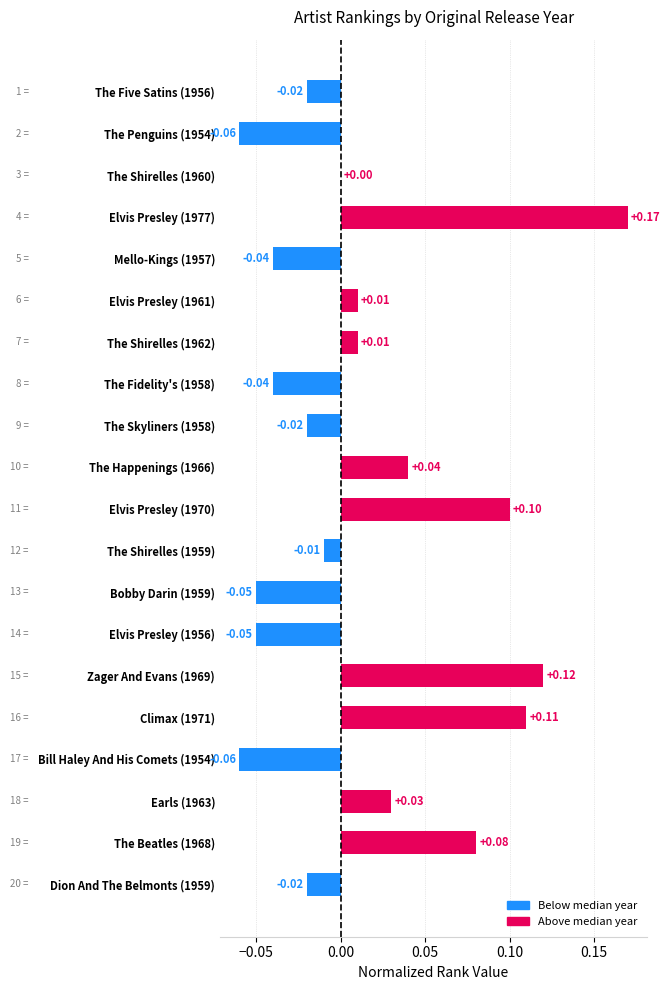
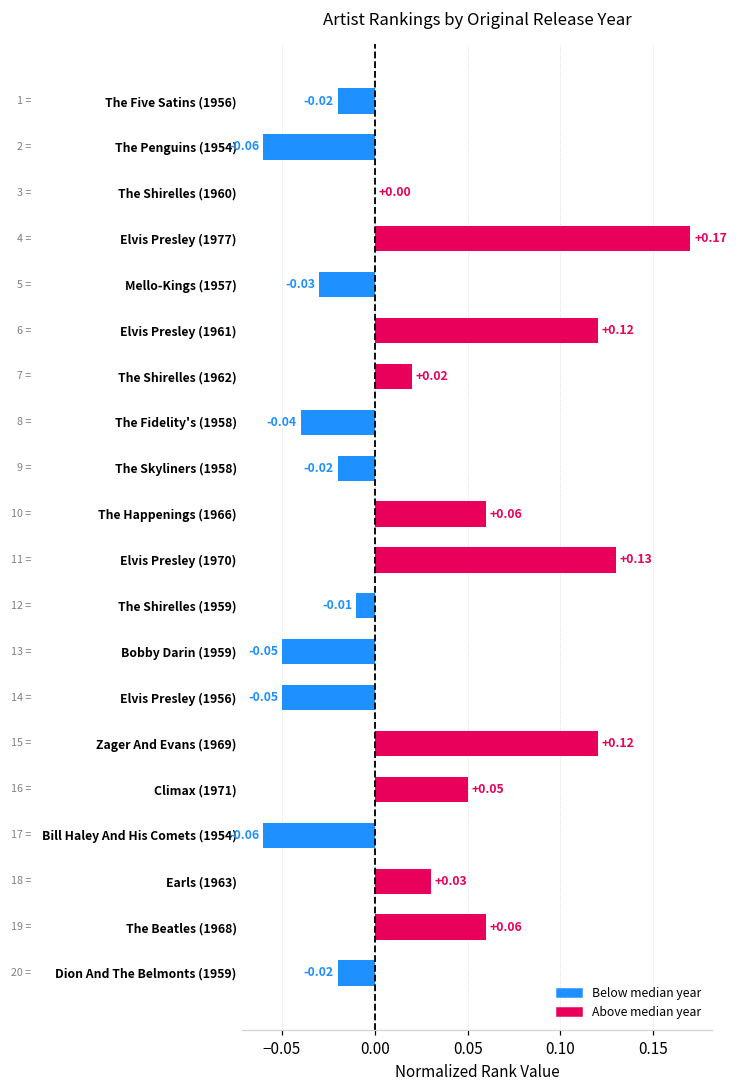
  {
    "The Five Satins (1956)": "-0.02",
    "The Penguins (1954)": "-0.06",
    "The Shirelles (1960)": "+0.00",
    "Elvis Presley (1977)": "+0.17",
-   "Mello-Kings (1957)": "-0.04",
-   "Elvis Presley (1961)": "+0.01",
-   "The Shirelles (1962)": "+0.01",
+   "Mello-Kings (1957)": "-0.03",
+   "Elvis Presley (1961)": "+0.12",
+   "The Shirelles (1962)": "+0.02",
    "The Fidelity's (1958)": "-0.04",
    "The Skyliners (1958)": "-0.02",
-   "The Happenings (1966)": "+0.04",
-   "Elvis Presley (1970)": "+0.10",
+   "The Happenings (1966)": "+0.06",
+   "Elvis Presley (1970)": "+0.13",
    "The Shirelles (1959)": "-0.01",
    "Bobby Darin (1959)": "-0.05",
    "Elvis Presley (1956)": "-0.05",
    "Zager And Evans (1969)": "+0.12",
-   "Climax (1971)": "+0.11",
+   "Climax (1971)": "+0.05",
    "Bill Haley And His Comets (1954)": "-0.06",
    "Earls (1963)": "+0.03",
-   "The Beatles (1968)": "+0.08",
+   "The Beatles (1968)": "+0.06",
    "Dion And The Belmonts (1959)": "-0.02"
  }
